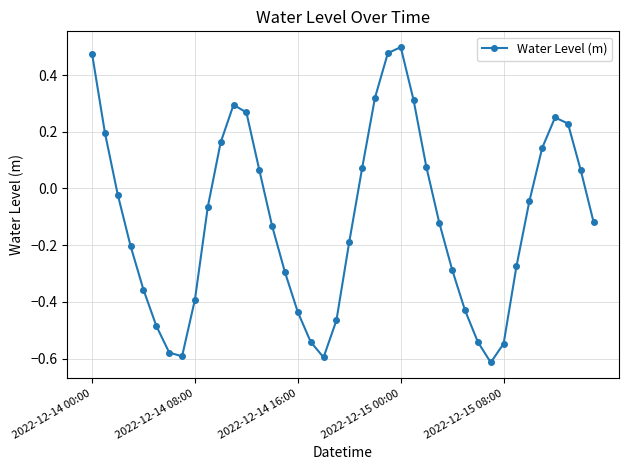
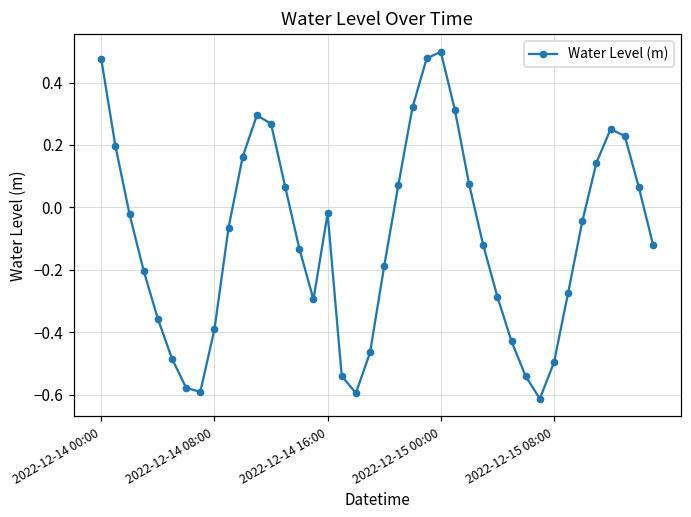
  {
    "2022-12-14 00:00": 0.48,
    "2022-12-14 08:00": -0.39,
-   "2022-12-14 16:00": -0.44,
+   "2022-12-14 16:00": -0.02,
    "2022-12-15 00:00": 0.50,
-   "2022-12-15 08:00": -0.55
+   "2022-12-15 08:00": -0.50
  }
